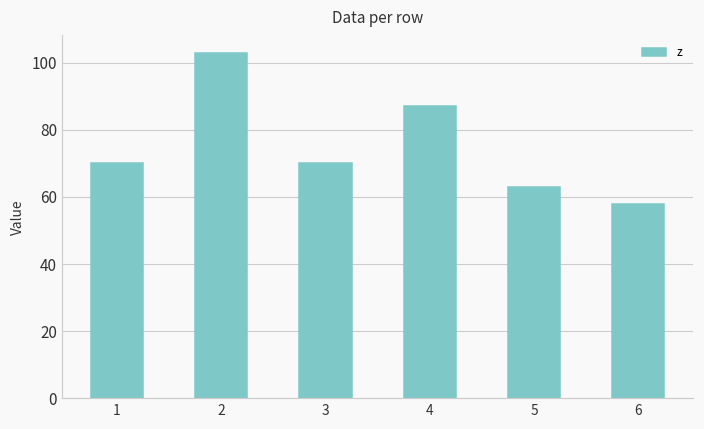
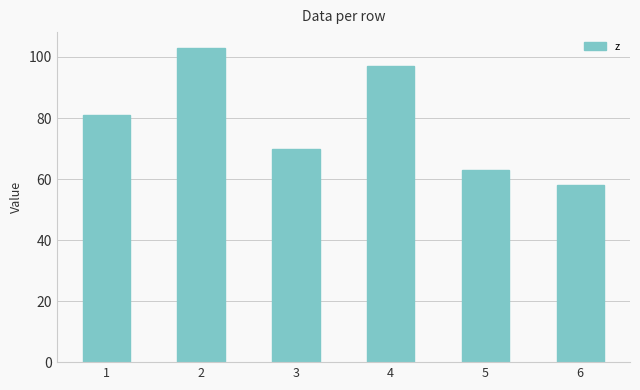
  {
-   "1": 70,
+   "1": 81,
    "2": 103,
    "3": 70,
-   "4": 87,
+   "4": 97,
    "5": 63,
    "6": 58
  }
